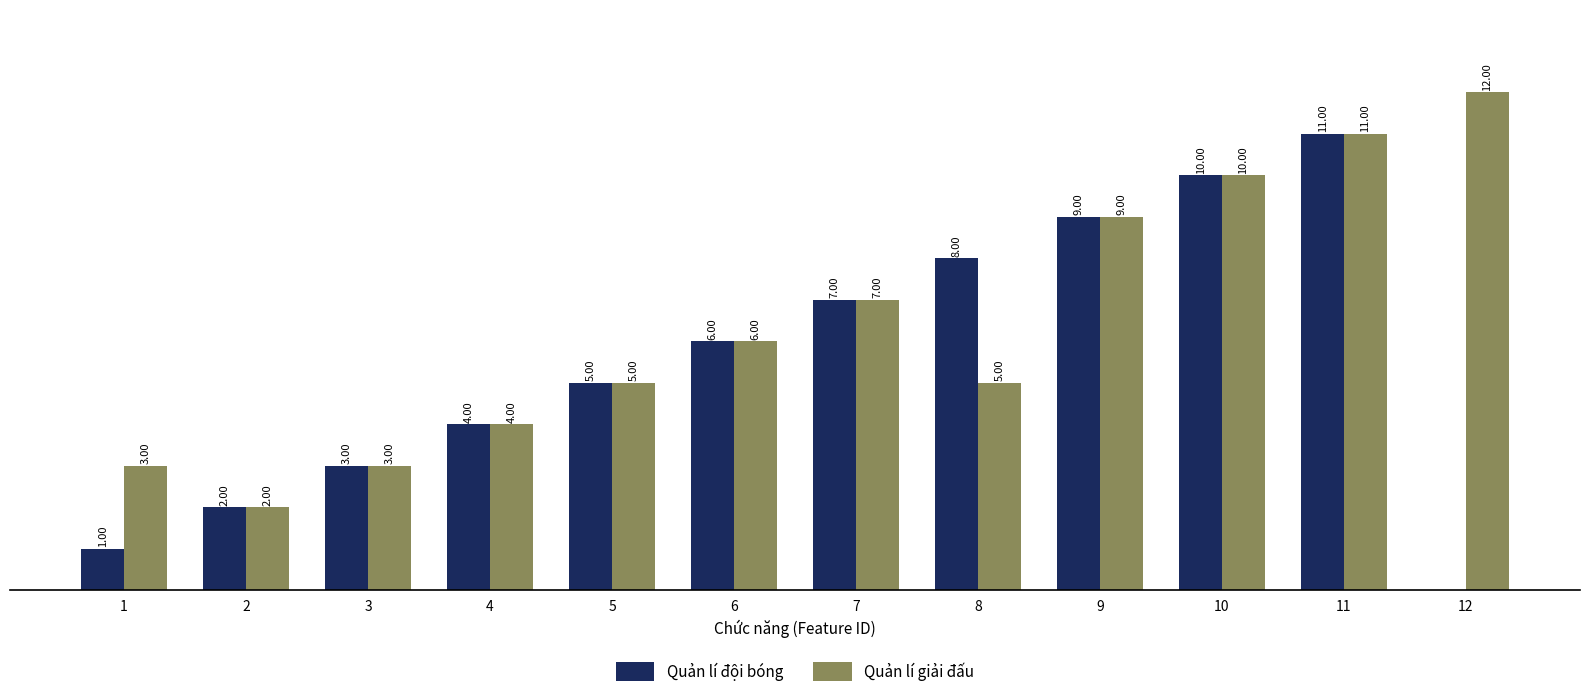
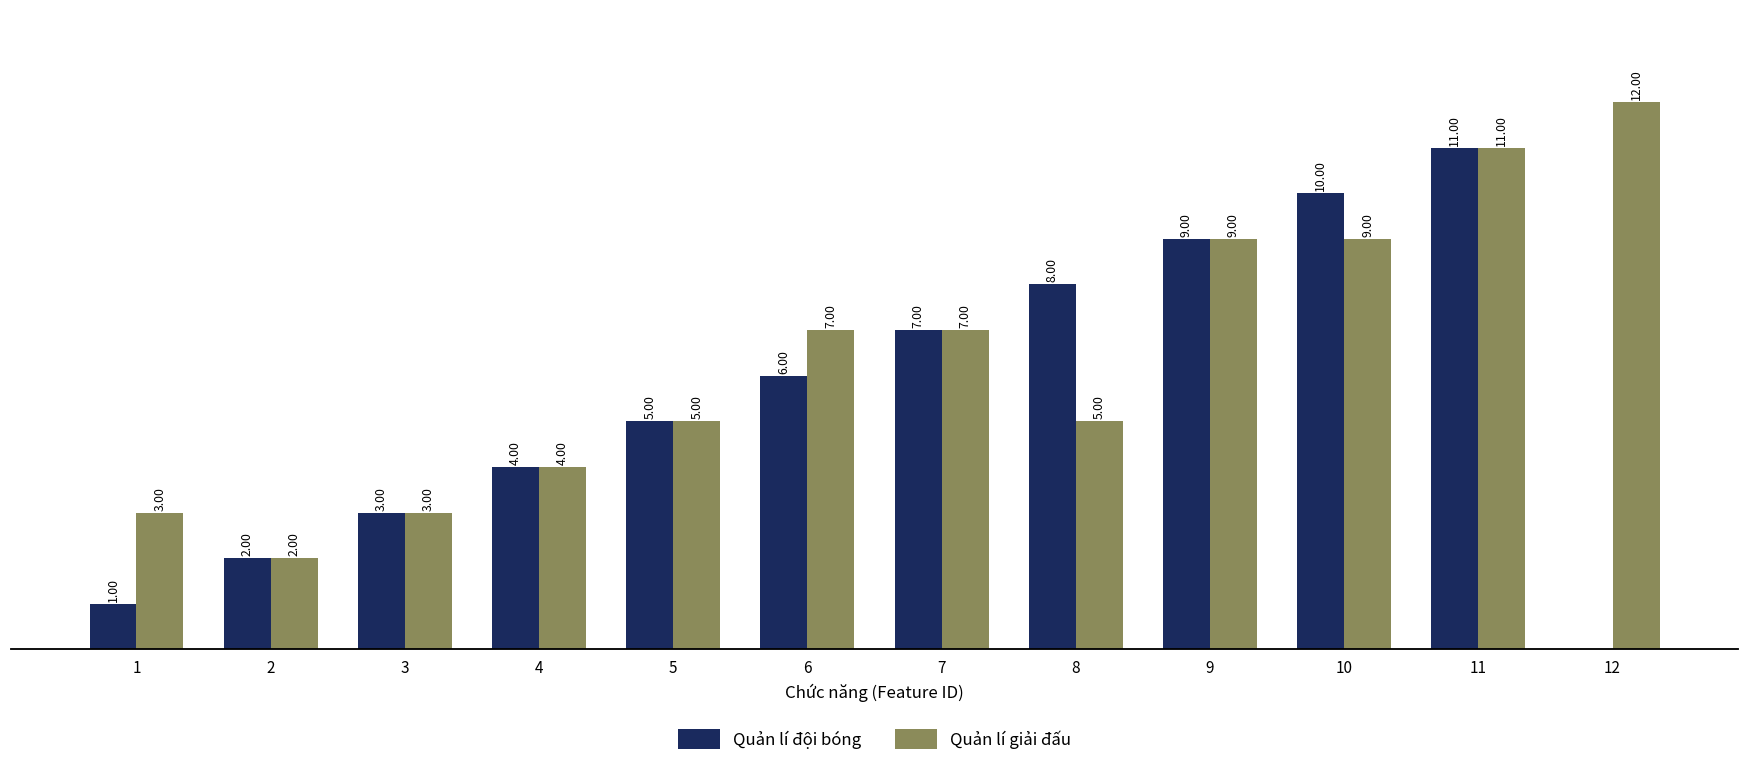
  {
    "Quản lí đội bóng": {
      "1": 1.00,
      "2": 2.00,
      "3": 3.00,
      "4": 4.00,
      "5": 5.00,
      "6": 6.00,
      "7": 7.00,
      "8": 8.00,
      "9": 9.00,
      "10": 10.00,
      "11": 11.00
    },
    "Quản lí giải đấu": {
      "1": 3.00,
      "2": 2.00,
      "3": 3.00,
      "4": 4.00,
      "5": 5.00,
-     "6": 6.00,
+     "6": 7.00,
      "7": 7.00,
      "8": 5.00,
      "9": 9.00,
-     "10": 10.00,
+     "10": 9.00,
      "11": 11.00,
      "12": 12.00
    }
  }
